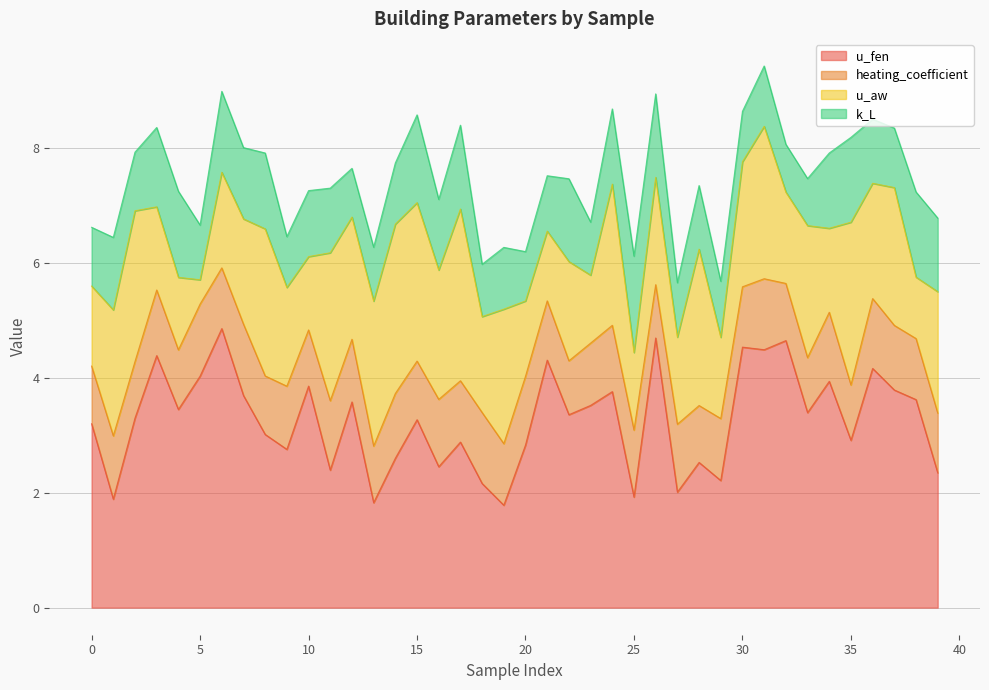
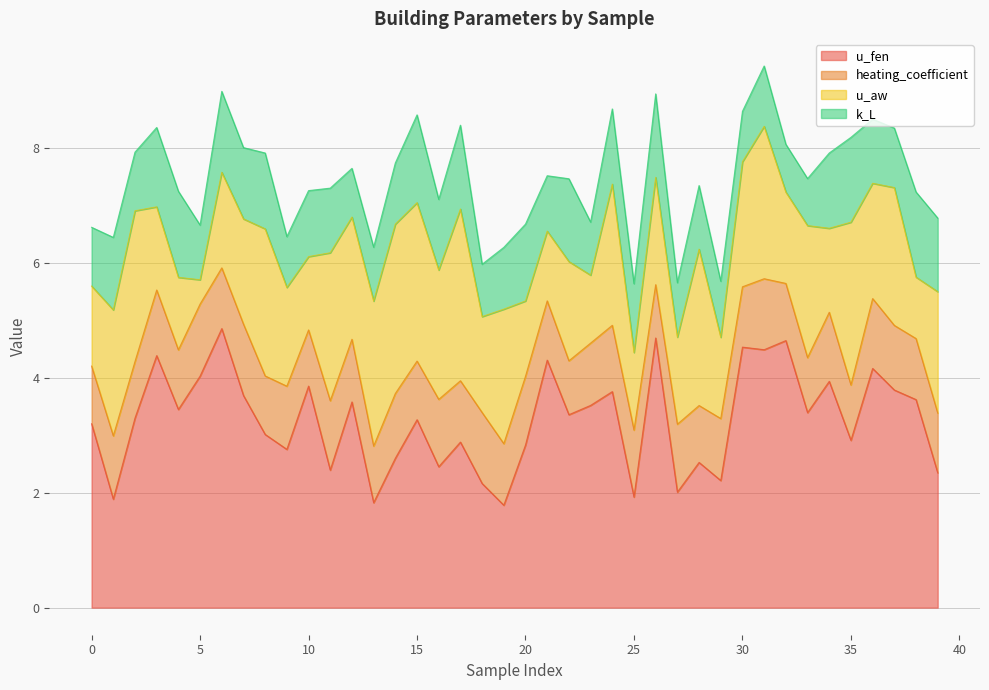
  {
    "u_aw": {
      "0": 1.4,
      "5": 0.4,
      "10": 1.3,
      "15": 2.8,
      "20": 1.3,
      "25": 1.4,
      "30": 2.2,
      "35": 2.8
    },
    "k_L": {
      "0": 1.0,
      "5": 1.0,
      "10": 1.1,
      "15": 1.5,
-     "20": 0.9,
-     "25": 1.7,
+     "20": 1.3,
+     "25": 1.2,
      "30": 0.9,
      "35": 1.5
    }
  }
